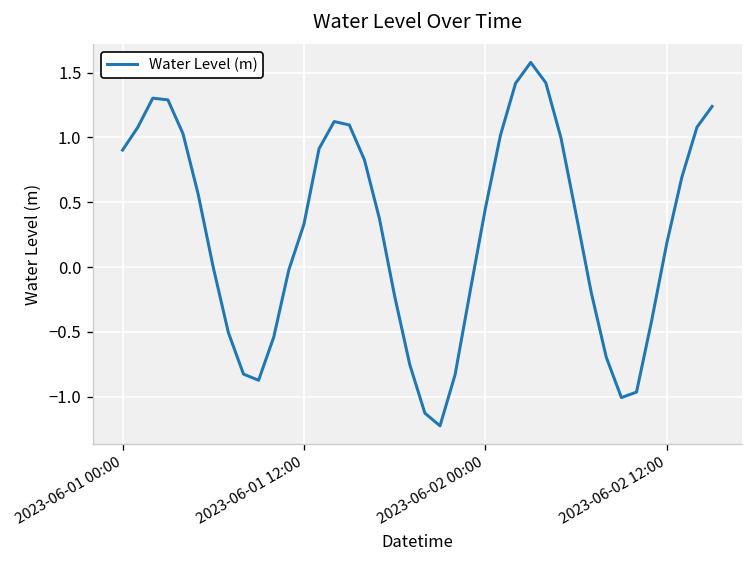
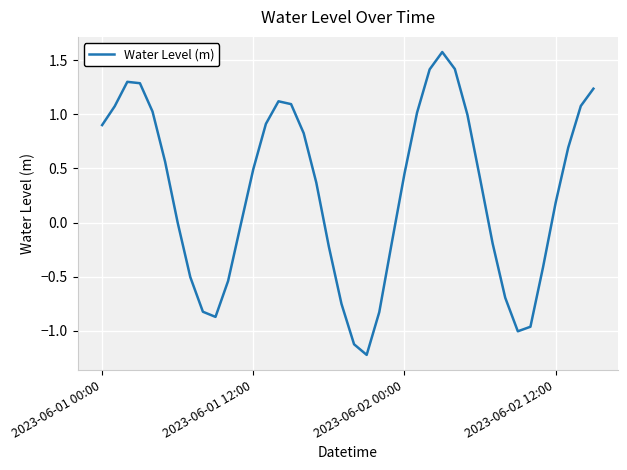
  {
    "2023-06-01 00:00": 0.90,
-   "2023-06-01 12:00": 0.33,
+   "2023-06-01 12:00": 0.49,
    "2023-06-02 00:00": 0.45,
    "2023-06-02 12:00": 0.18
  }
